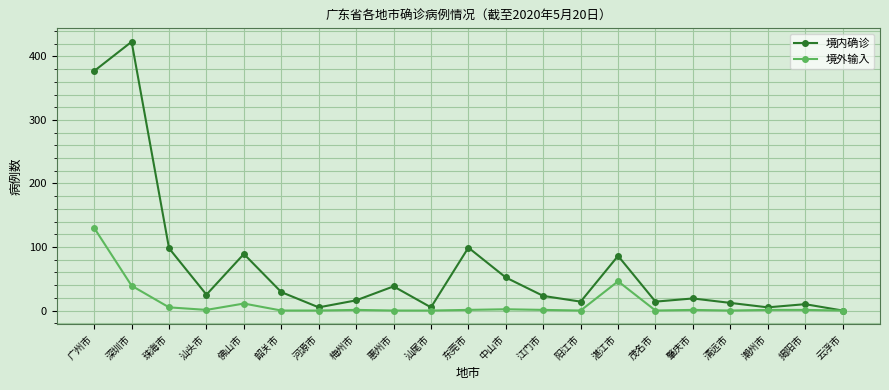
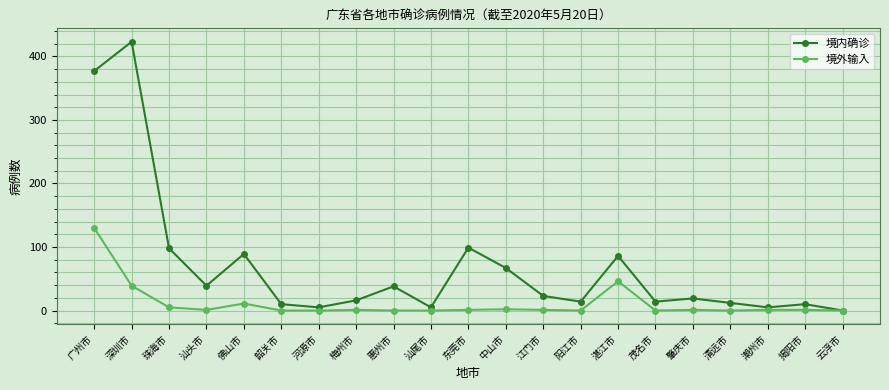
  {
    "境内确诊": {
      "广州市": 380,
      "深圳市": 420,
      "珠海市": 100,
-     "汕头市": 30,
+     "汕头市": 40,
      "佛山市": 90,
-     "韶关市": 30,
+     "韶关市": 10,
      "河源市": 10,
      "梅州市": 20,
      "惠州市": 40,
      "汕尾市": 10,
      "东莞市": 100,
-     "中山市": 50,
+     "中山市": 70,
      "江门市": 20,
      "阳江市": 10,
      "湛江市": 90,
      "茂名市": 10,
      "肇庆市": 20,
      "清远市": 10,
      "揭阳市": 10
    },
    "境外输入": {
      "广州市": 130,
      "深圳市": 40,
      "珠海市": 10,
      "汕头市": 0,
      "佛山市": 10,
      "韶关市": 0,
      "河源市": 0,
      "梅州市": 0,
      "惠州市": 0,
      "汕尾市": 0,
      "东莞市": 0,
      "中山市": 0,
      "江门市": 0,
      "阳江市": 0,
      "湛江市": 50,
      "茂名市": 0,
      "肇庆市": 0,
      "清远市": 0,
      "揭阳市": 0
    }
  }
